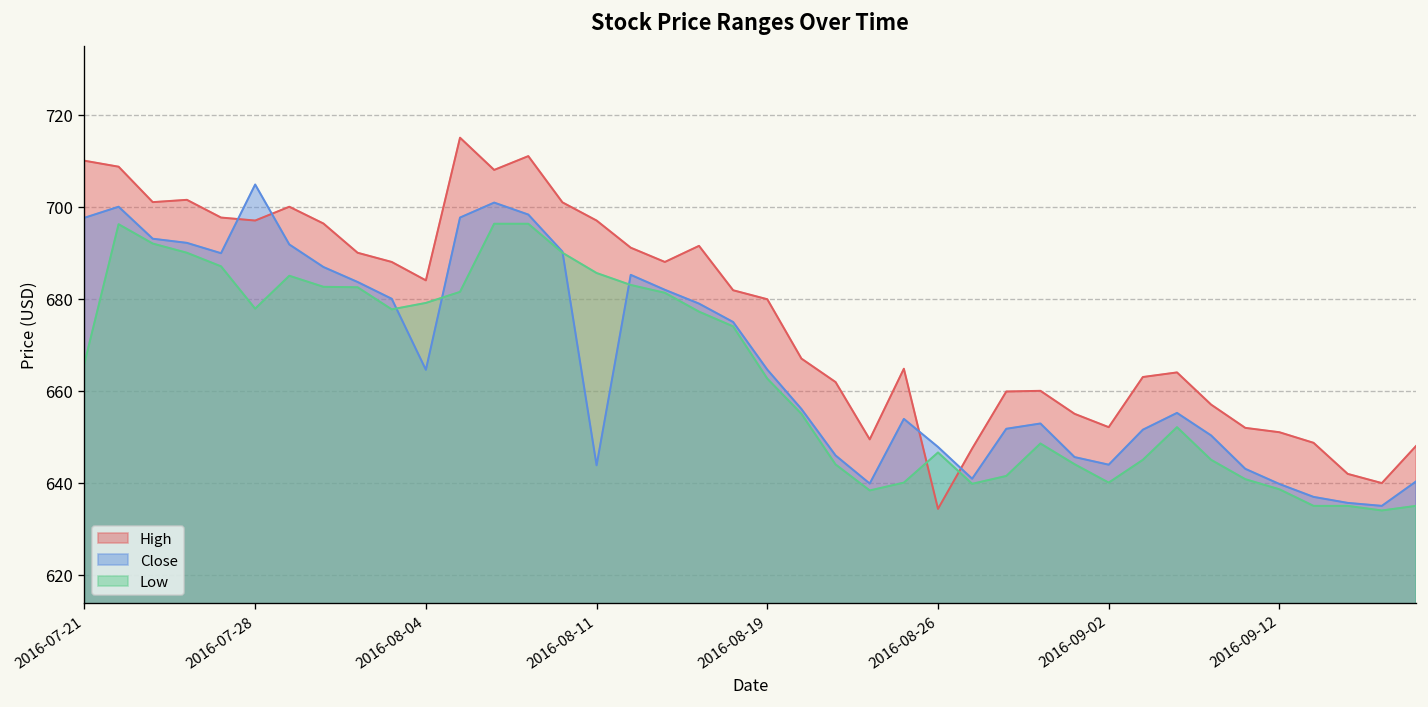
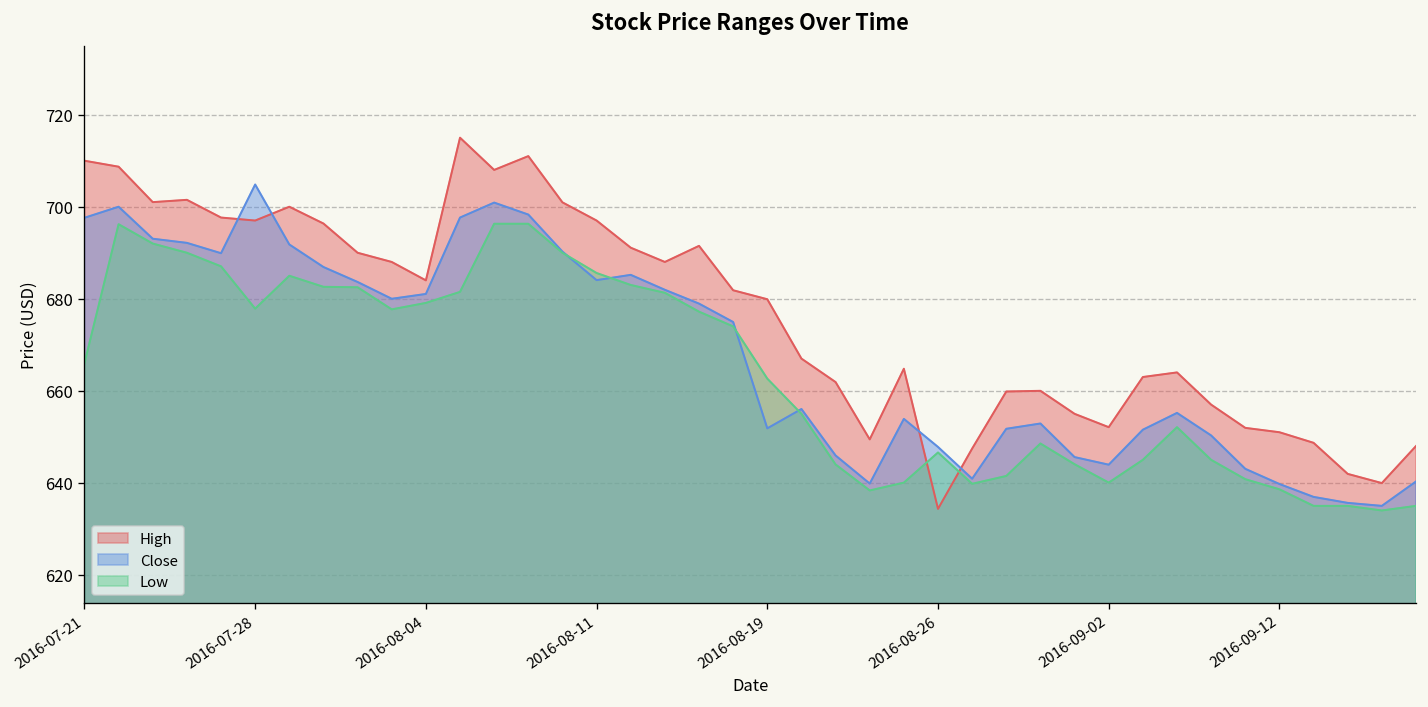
  {
    "High": {
      "2016-07-21": 710,
      "2016-07-28": 697,
      "2016-08-04": 684,
      "2016-08-11": 697,
      "2016-08-19": 680,
      "2016-08-26": 634,
      "2016-09-02": 652,
      "2016-09-12": 651
    },
    "Close": {
      "2016-07-21": 698,
      "2016-07-28": 705,
-     "2016-08-04": 665,
-     "2016-08-11": 644,
-     "2016-08-19": 665,
+     "2016-08-04": 681,
+     "2016-08-11": 684,
+     "2016-08-19": 652,
      "2016-08-26": 648,
      "2016-09-02": 644,
      "2016-09-12": 640
    },
    "Low": {
      "2016-07-21": 666,
      "2016-07-28": 678,
      "2016-08-04": 679,
      "2016-08-11": 686,
      "2016-08-19": 663,
      "2016-08-26": 647,
      "2016-09-02": 640,
      "2016-09-12": 639
    }
  }
